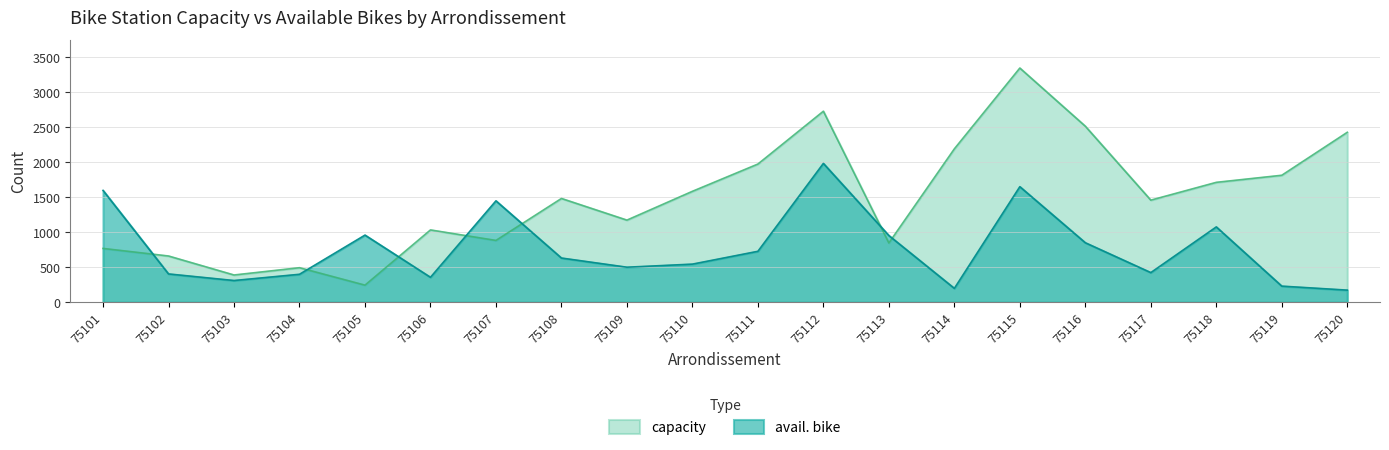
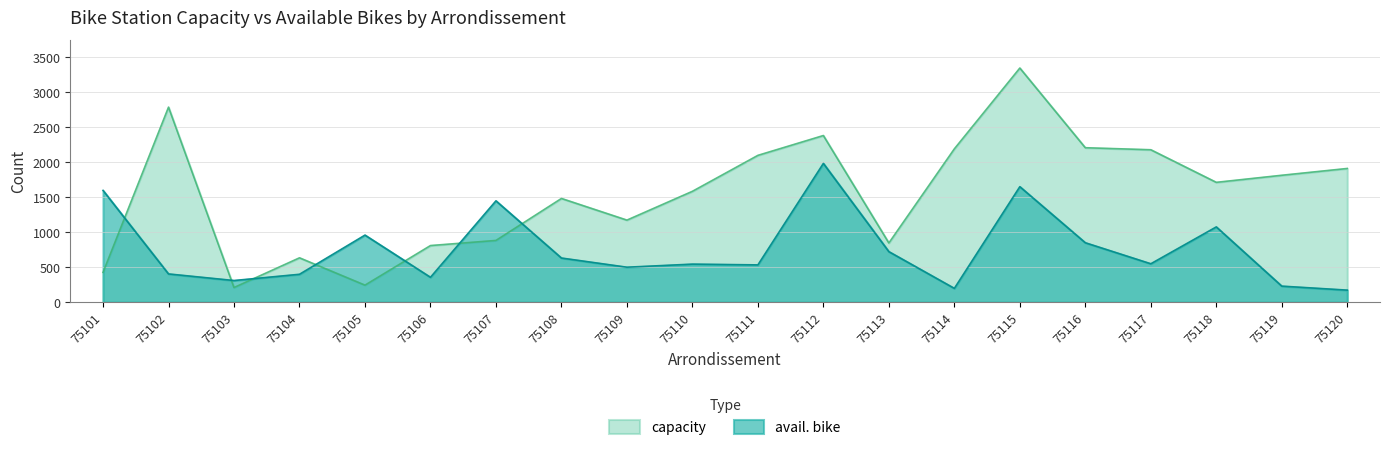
  {
    "capacity": {
-     "75101": 800,
-     "75102": 700,
-     "75103": 400,
-     "75104": 500,
+     "75101": 400,
+     "75102": 2800,
+     "75103": 200,
+     "75104": 600,
      "75105": 200,
-     "75106": 1000,
+     "75106": 800,
      "75107": 900,
      "75108": 1500,
      "75109": 1200,
      "75110": 1600,
-     "75111": 2000,
-     "75112": 2700,
+     "75111": 2100,
+     "75112": 2400,
      "75113": 800,
      "75114": 2200,
      "75115": 3300,
-     "75116": 2500,
-     "75117": 1500,
+     "75116": 2200,
+     "75117": 2200,
      "75118": 1700,
      "75119": 1800,
-     "75120": 2400
+     "75120": 1900
    },
    "avail. bike": {
      "75101": 1600,
      "75102": 400,
      "75103": 300,
      "75104": 400,
      "75105": 1000,
      "75106": 400,
      "75107": 1400,
      "75108": 600,
      "75109": 500,
      "75110": 500,
-     "75111": 700,
+     "75111": 500,
      "75112": 2000,
-     "75113": 1000,
+     "75113": 700,
      "75114": 200,
      "75115": 1600,
      "75116": 800,
-     "75117": 400,
+     "75117": 500,
      "75118": 1100,
      "75119": 200,
      "75120": 200
    }
  }
